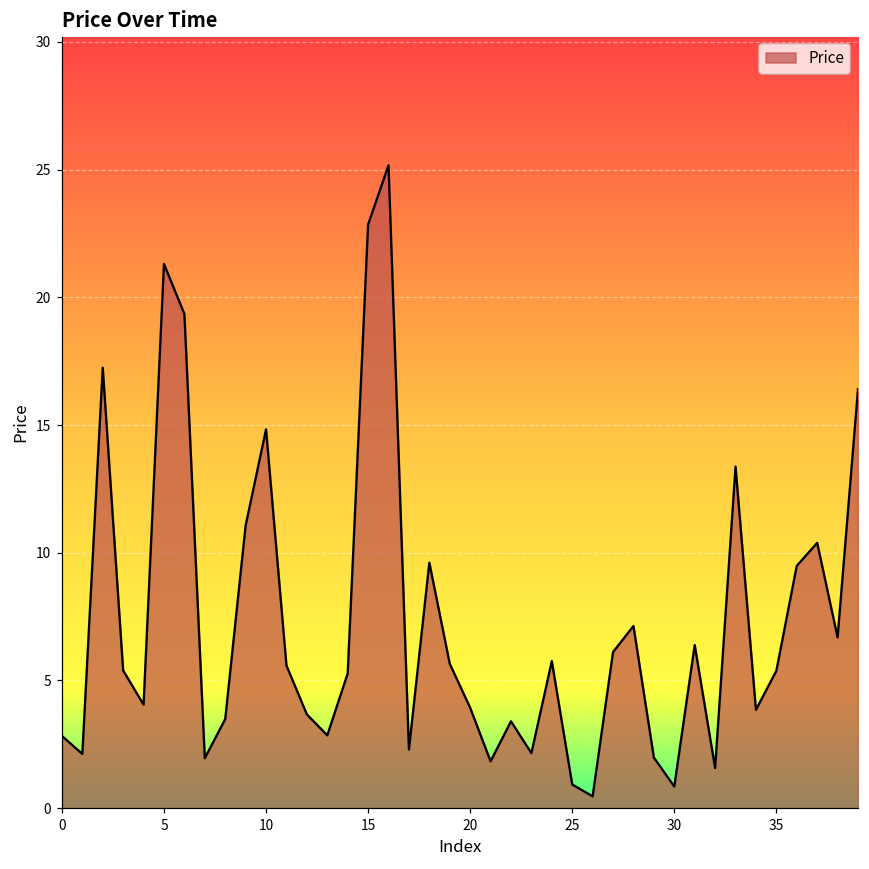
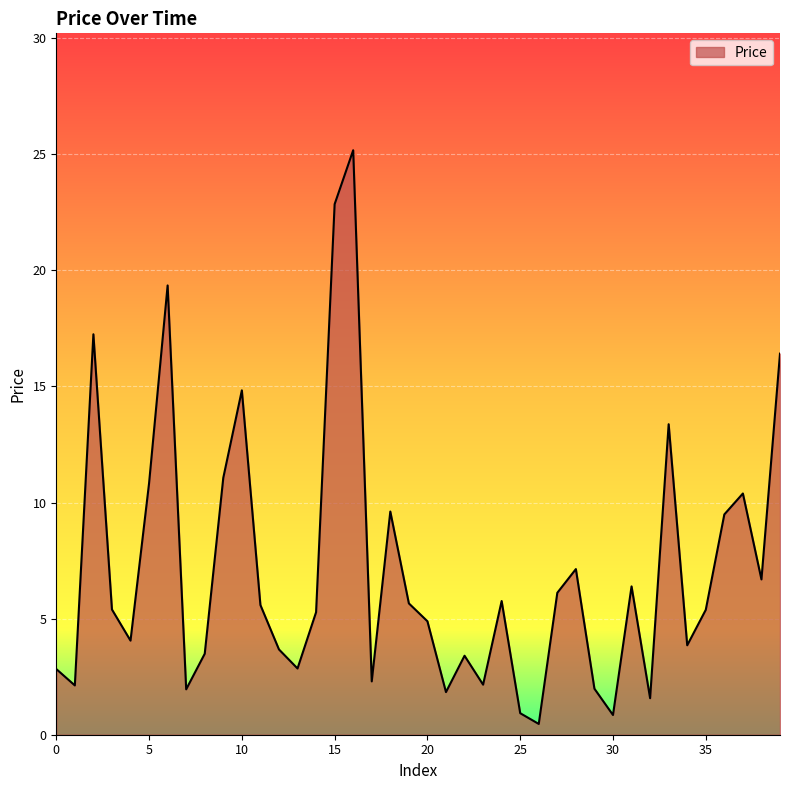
  {
    "0": 2.8,
-   "5": 21.3,
+   "5": 10.8,
    "10": 14.8,
    "15": 22.9,
-   "20": 3.9,
+   "20": 4.9,
    "25": 0.9,
    "30": 0.8,
    "35": 5.4
  }
